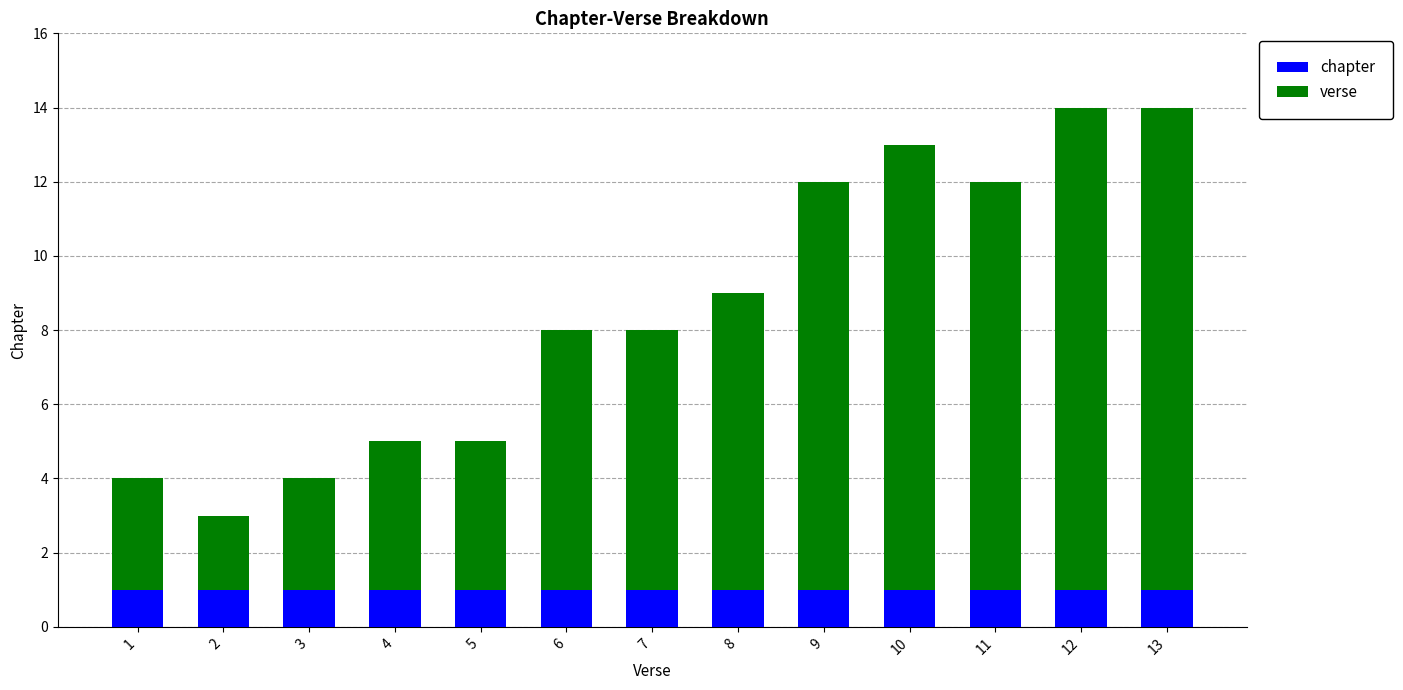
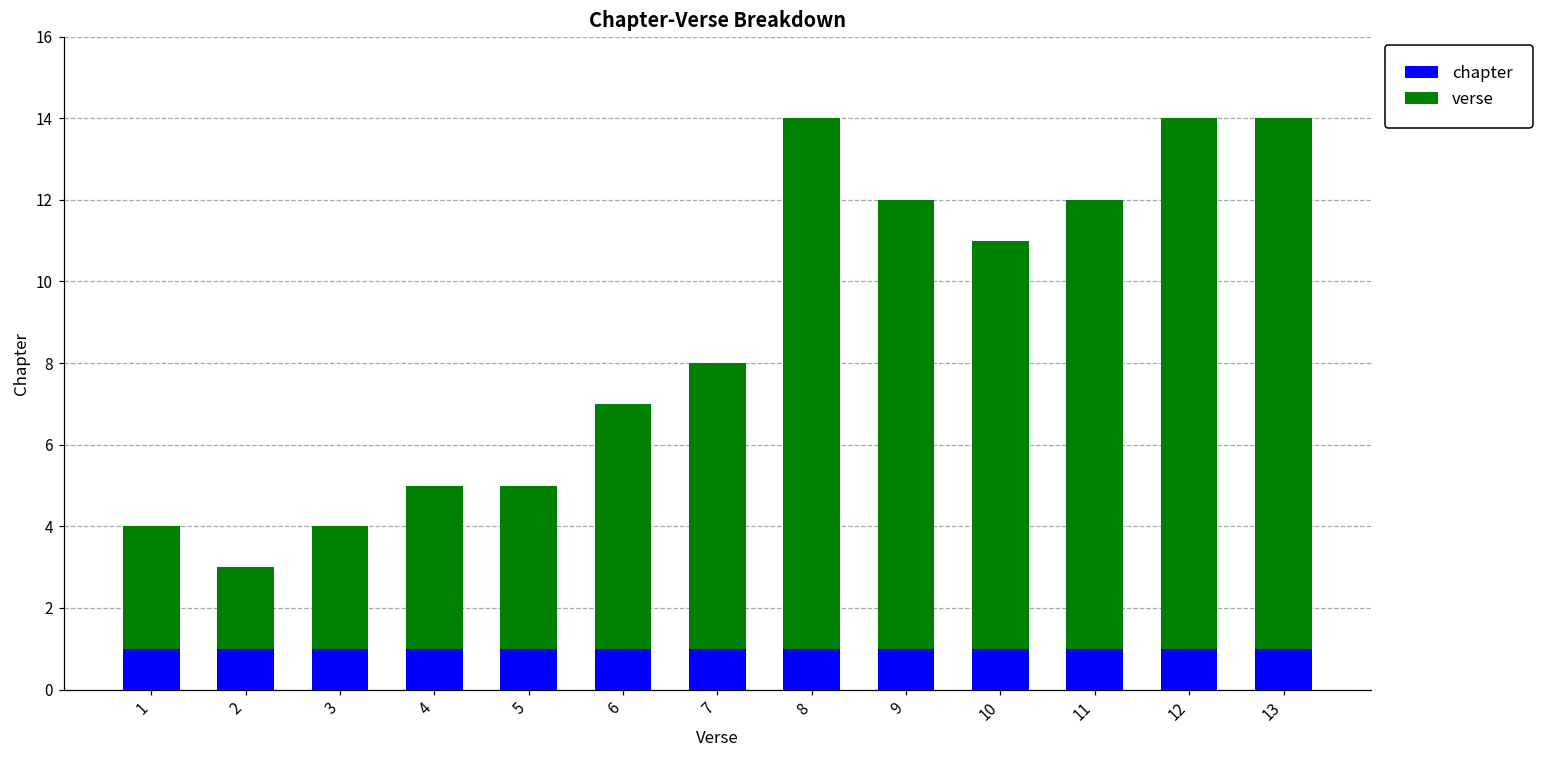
  {
    "chapter": {
      "1": 1,
      "2": 1,
      "3": 1,
      "4": 1,
      "5": 1,
      "6": 1,
      "7": 1,
      "8": 1,
      "9": 1,
      "10": 1,
      "11": 1,
      "12": 1,
      "13": 1
    },
    "verse": {
      "1": 3,
      "2": 2,
      "3": 3,
      "4": 4,
      "5": 4,
-     "6": 7,
+     "6": 6,
      "7": 7,
-     "8": 8,
+     "8": 13,
      "9": 11,
-     "10": 12,
+     "10": 10,
      "11": 11,
      "12": 13,
      "13": 13
    }
  }
